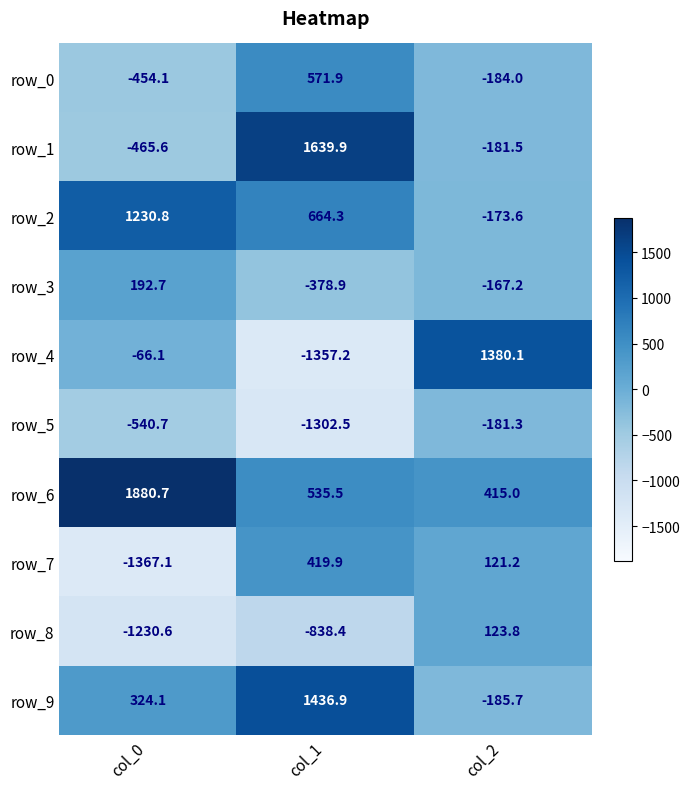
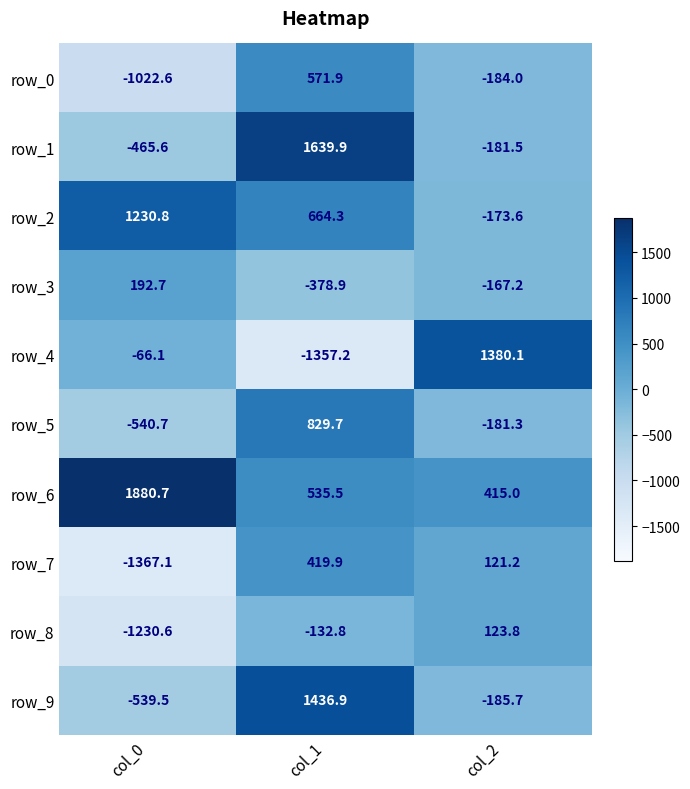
  {
    "row_0": {
-     "col_0": -454.1,
+     "col_0": -1022.6,
      "col_1": 571.9,
      "col_2": -184.0
    },
    "row_1": {
      "col_0": -465.6,
      "col_1": 1639.9,
      "col_2": -181.5
    },
    "row_2": {
      "col_0": 1230.8,
      "col_1": 664.3,
      "col_2": -173.6
    },
    "row_3": {
      "col_0": 192.7,
      "col_1": -378.9,
      "col_2": -167.2
    },
    "row_4": {
      "col_0": -66.1,
      "col_1": -1357.2,
      "col_2": 1380.1
    },
    "row_5": {
      "col_0": -540.7,
-     "col_1": -1302.5,
+     "col_1": 829.7,
      "col_2": -181.3
    },
    "row_6": {
      "col_0": 1880.7,
      "col_1": 535.5,
      "col_2": 415.0
    },
    "row_7": {
      "col_0": -1367.1,
      "col_1": 419.9,
      "col_2": 121.2
    },
    "row_8": {
      "col_0": -1230.6,
-     "col_1": -838.4,
+     "col_1": -132.8,
      "col_2": 123.8
    },
    "row_9": {
-     "col_0": 324.1,
+     "col_0": -539.5,
      "col_1": 1436.9,
      "col_2": -185.7
    }
  }
